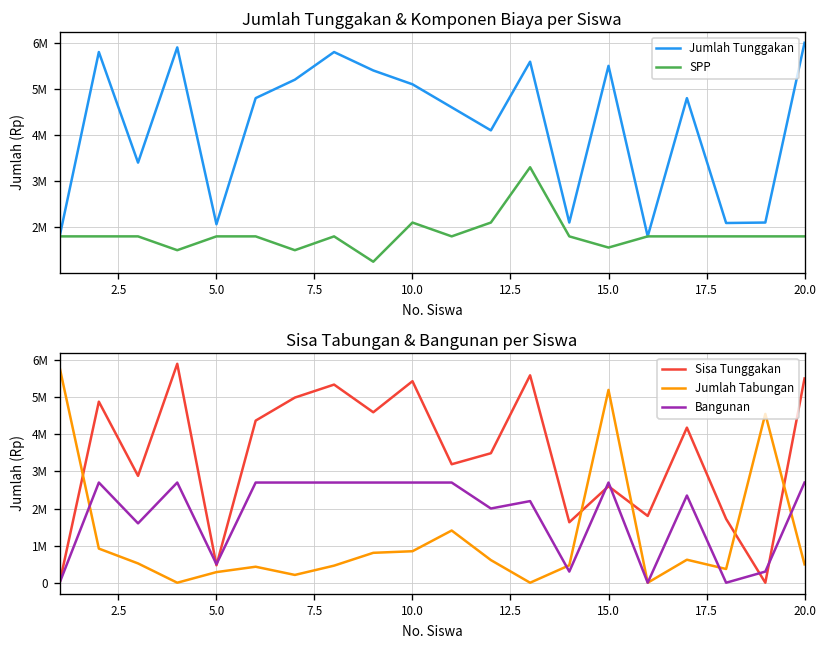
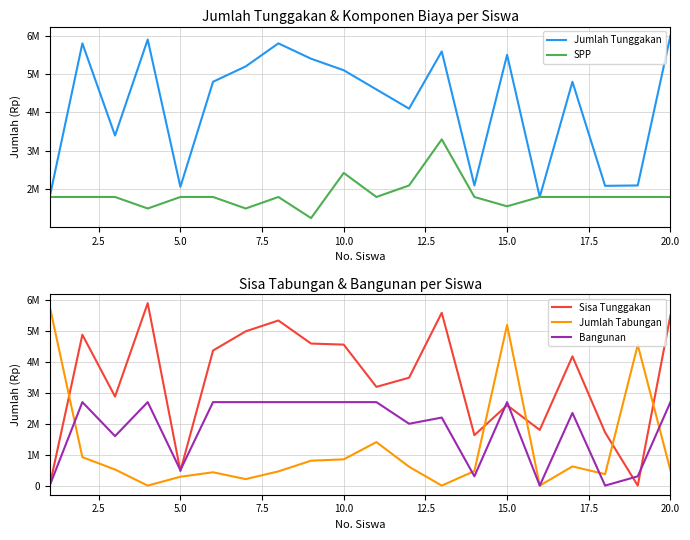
  {
    "Jumlah Tunggakan & Komponen Biaya per Siswa": {
      "Jumlah Tunggakan": {
        "5.0": 2100000,
        "10.0": 5100000,
        "15.0": 5500000,
        "20.0": 6000000
      },
      "SPP": {
        "5.0": 1800000,
-       "10.0": 2100000,
+       "10.0": 2400000,
        "15.0": 1600000,
        "20.0": 1800000
      }
    },
    "Sisa Tabungan & Bangunan per Siswa": {
      "Sisa Tunggakan": {
-       "10.0": 5400000,
+       "10.0": 4600000,
        "15.0": 2600000,
        "20.0": 5500000
      },
      "Jumlah Tabungan": {
        "5.0": 300000,
        "10.0": 800000,
        "15.0": 5200000,
        "20.0": 500000
      },
      "Bangunan": {
        "10.0": 2700000,
        "15.0": 2700000,
        "20.0": 2700000
      }
    }
  }
